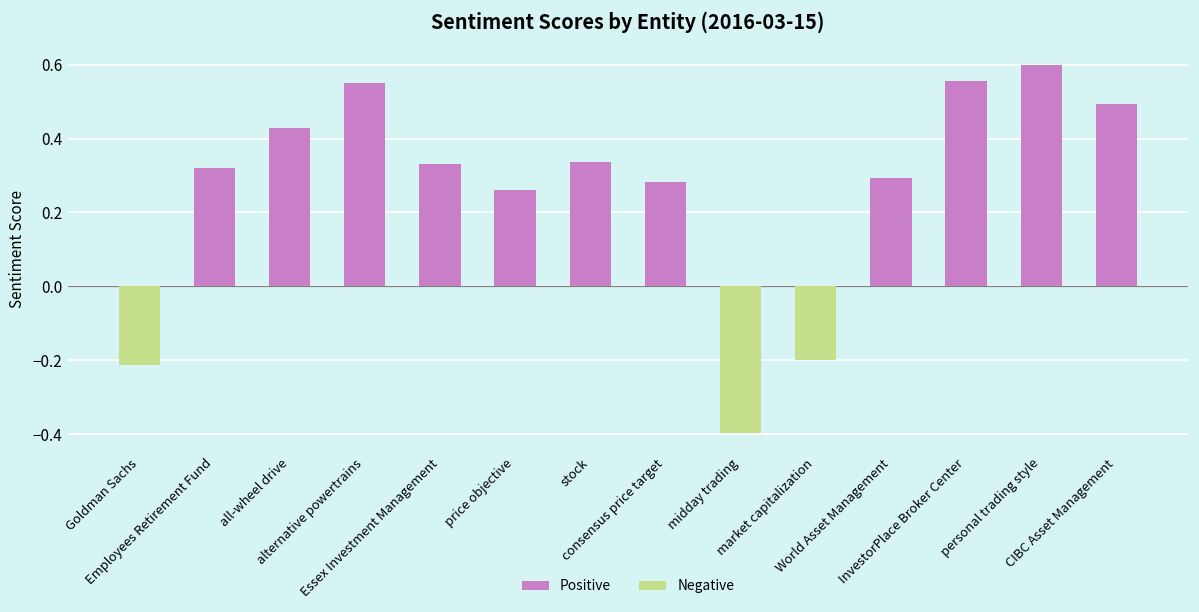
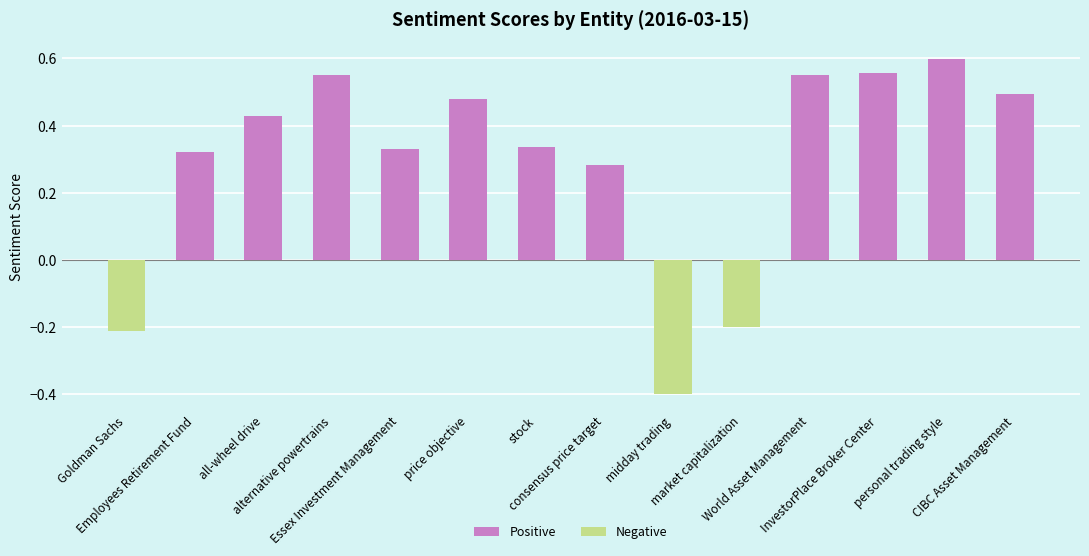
  {
    "Goldman Sachs": -0.21,
    "Employees Retirement Fund": 0.32,
    "all-wheel drive": 0.43,
    "alternative powertrains": 0.55,
    "Essex Investment Management": 0.33,
-   "price objective": 0.26,
+   "price objective": 0.48,
    "stock": 0.34,
    "consensus price target": 0.28,
    "midday trading": -0.40,
    "market capitalization": -0.20,
-   "World Asset Management": 0.29,
+   "World Asset Management": 0.55,
    "InvestorPlace Broker Center": 0.56,
    "personal trading style": 0.60,
    "CIBC Asset Management": 0.49
  }
